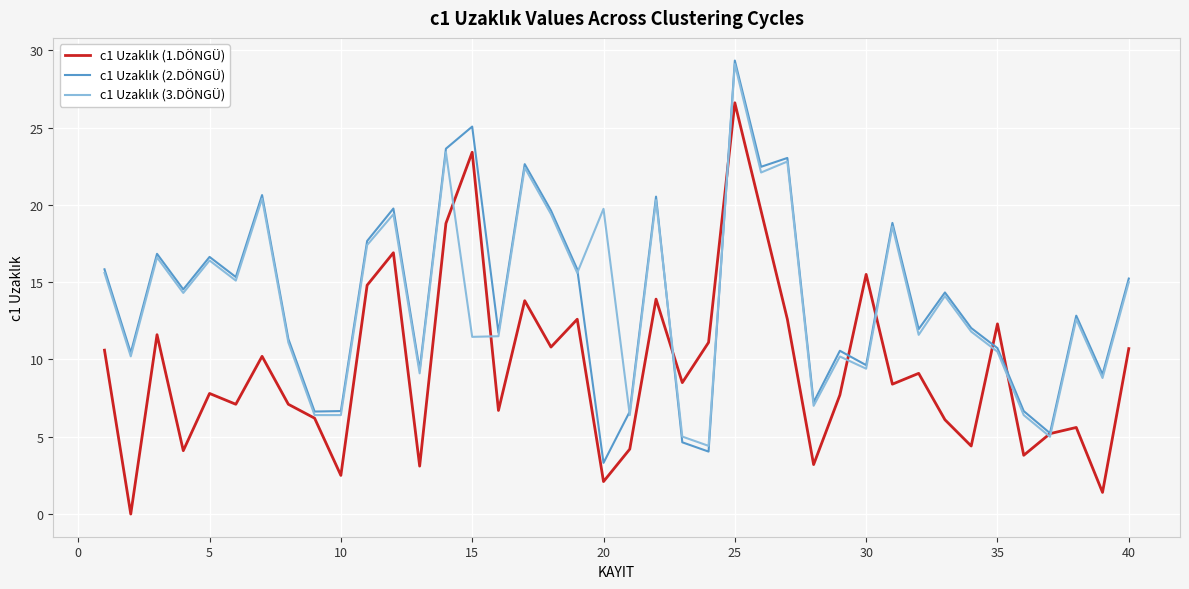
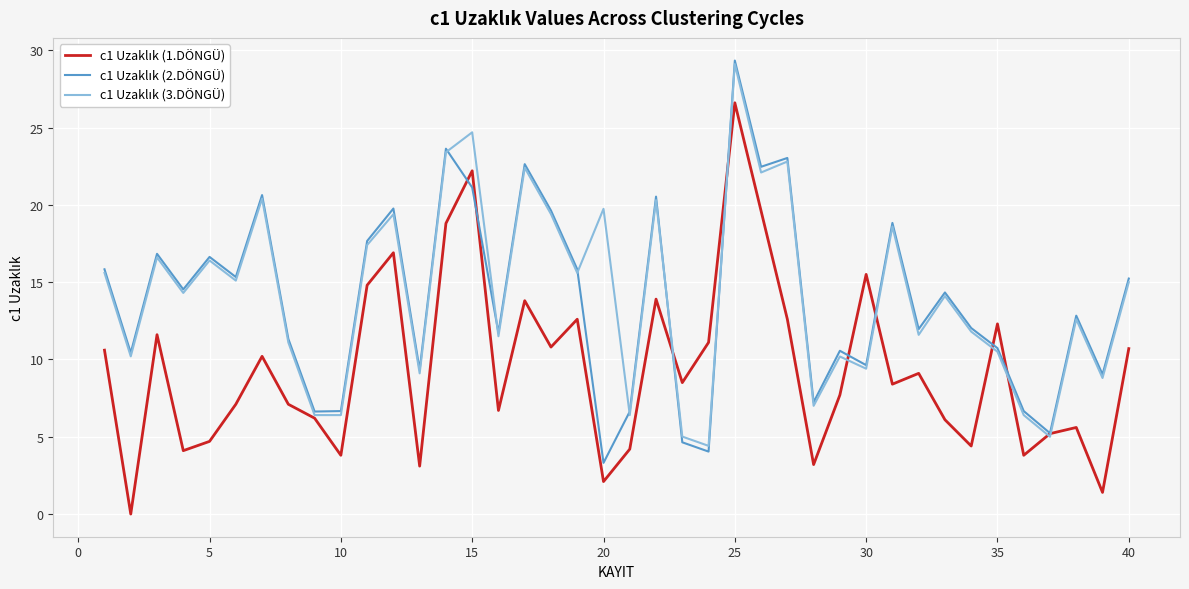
  {
    "c1 Uzaklık (1.DÖNGÜ)": {
-     "5": 7.8,
-     "10": 2.5,
-     "15": 23.4,
+     "5": 4.7,
+     "10": 3.8,
+     "15": 22.2,
      "20": 2.1,
      "25": 26.6,
      "30": 15.5,
      "35": 12.3,
      "40": 10.7
    },
    "c1 Uzaklık (2.DÖNGÜ)": {
      "5": 16.6,
      "10": 6.7,
-     "15": 25.1,
+     "15": 21.1,
      "20": 3.3,
      "25": 29.3,
      "30": 9.6,
      "35": 10.7,
      "40": 15.2
    },
    "c1 Uzaklık (3.DÖNGÜ)": {
      "5": 16.4,
      "10": 6.4,
-     "15": 11.5,
+     "15": 24.7,
      "20": 19.7,
      "25": 29.1,
      "30": 9.4,
      "35": 10.5,
      "40": 15.0
    }
  }
